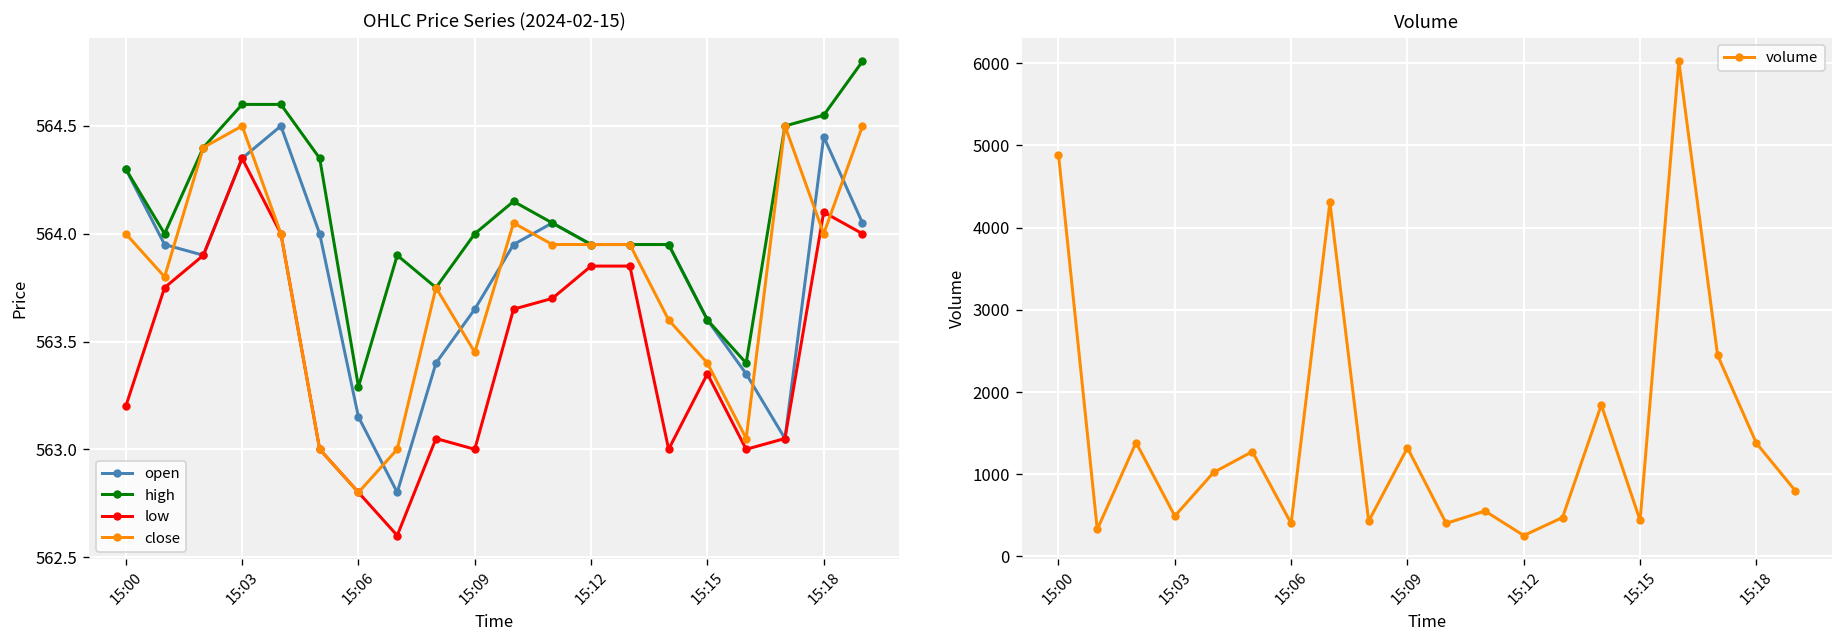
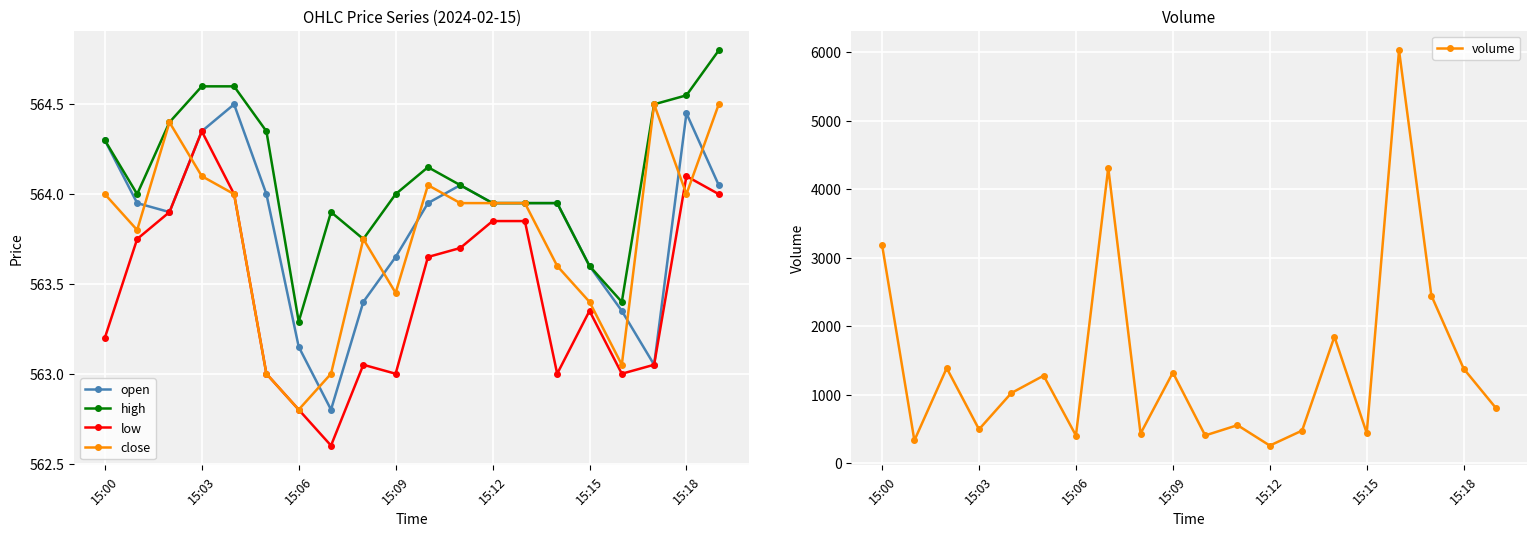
  {
    "OHLC Price Series (2024-02-15)": {
      "open": {
        "15:06": 563.15,
        "15:09": 563.65,
        "15:18": 564.45
      },
      "high": {
        "15:03": 564.6,
        "15:06": 563.3,
        "15:09": 564.0,
        "15:18": 564.55
      },
      "low": {
        "15:00": 563.2,
        "15:09": 563.0,
        "15:12": 563.85,
        "15:15": 563.35,
        "15:18": 564.1
      },
      "close": {
        "15:00": 564.0,
-       "15:03": 564.5,
+       "15:03": 564.1,
        "15:09": 563.45,
        "15:15": 563.4,
        "15:18": 564.0
      }
    },
    "Volume": {
-     "15:00": 4900,
+     "15:00": 3200,
      "15:03": 500,
      "15:06": 400,
      "15:09": 1300,
      "15:12": 300,
      "15:15": 400,
      "15:18": 1400
    }
  }
